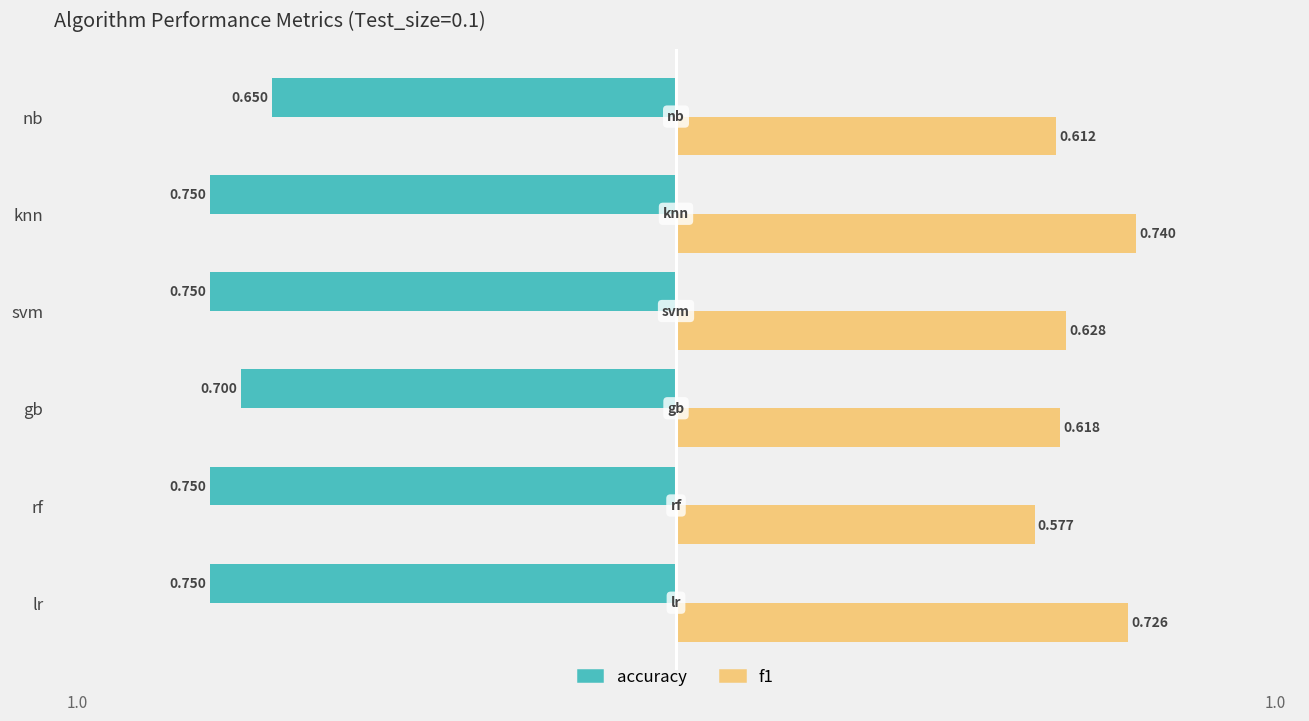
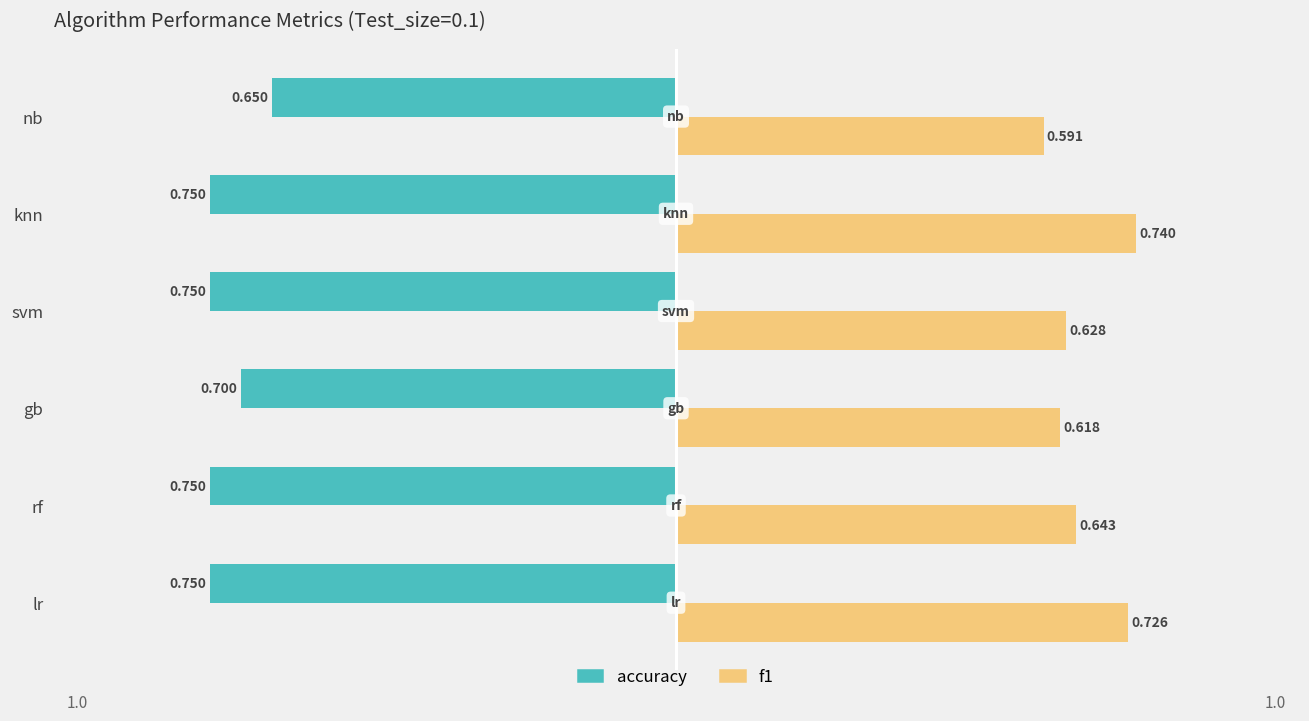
  {
    "f1": {
-     "nb": 0.612,
+     "nb": 0.591,
      "knn": 0.740,
      "svm": 0.628,
      "gb": 0.618,
-     "rf": 0.577,
+     "rf": 0.643,
      "lr": 0.726
    }
  }
